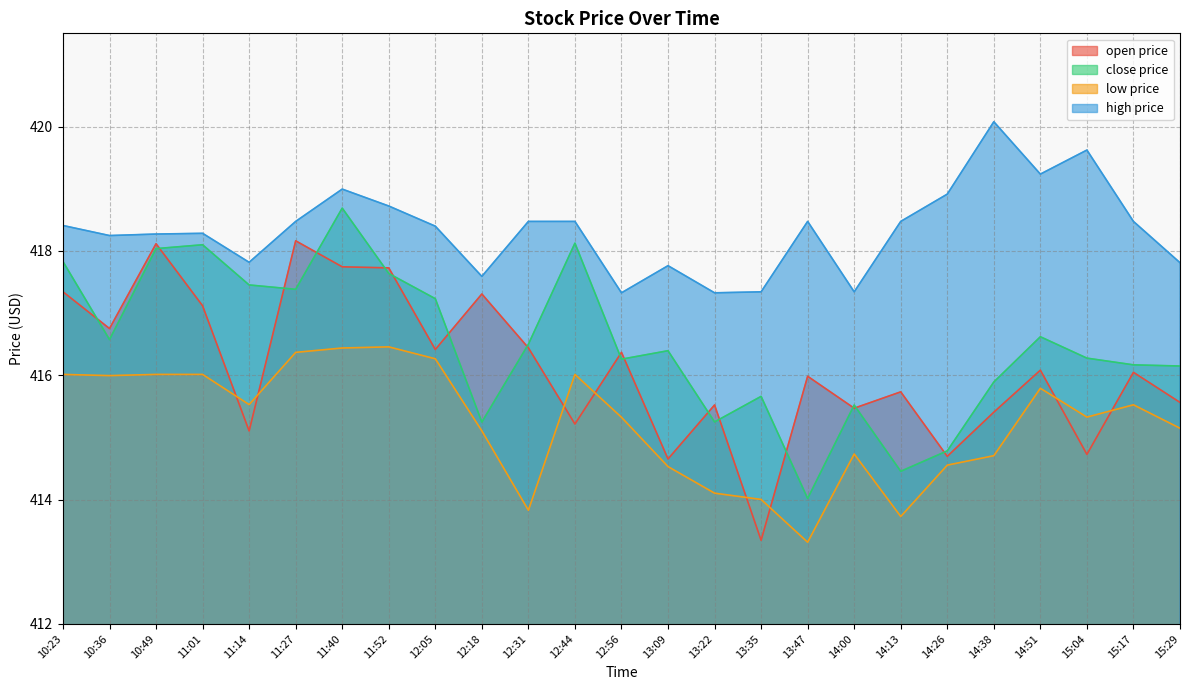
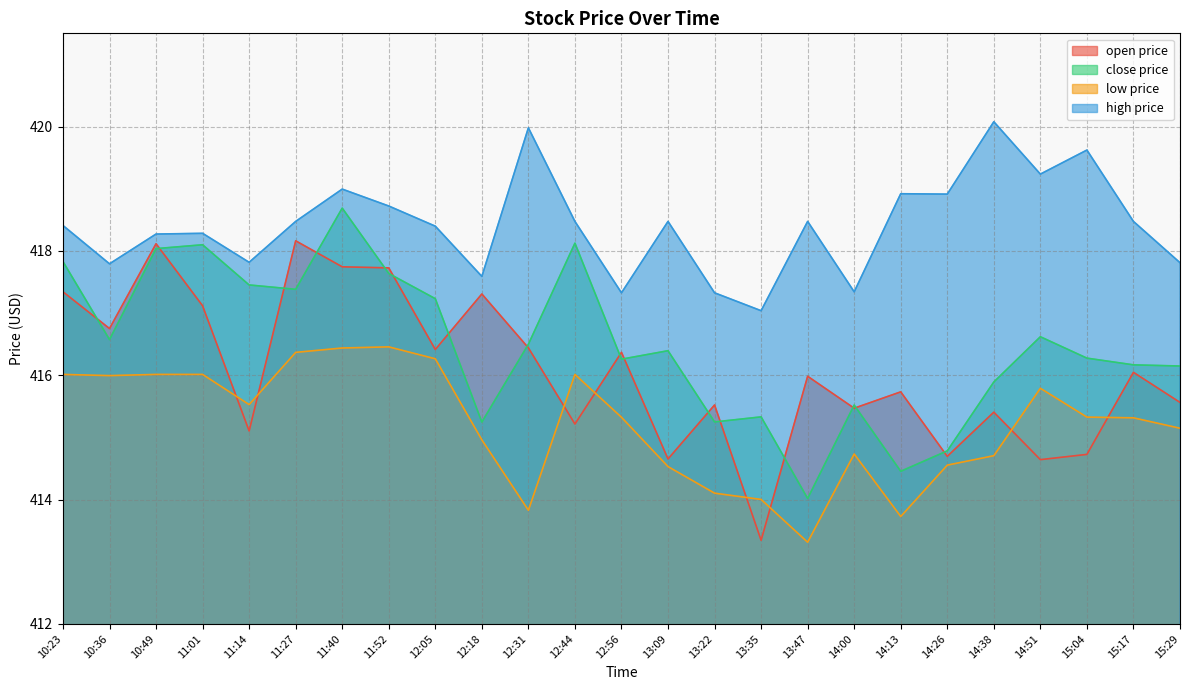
  {
    "open price": {
      "10:23": 417.3,
      "10:36": 416.8,
      "10:49": 418.1,
      "11:01": 417.1,
      "11:14": 415.1,
      "11:27": 418.2,
      "11:40": 417.7,
      "11:52": 417.7,
      "12:05": 416.4,
      "12:18": 417.3,
      "12:31": 416.4,
      "12:44": 415.2,
      "12:56": 416.4,
      "13:09": 414.7,
      "13:22": 415.5,
      "13:35": 413.3,
      "13:47": 416.0,
      "14:00": 415.5,
      "14:13": 415.7,
      "14:26": 414.7,
      "14:38": 415.4,
-     "14:51": 416.1,
+     "14:51": 414.6,
      "15:04": 414.7,
      "15:17": 416.0,
      "15:29": 415.6
    },
    "close price": {
      "10:23": 417.8,
      "10:36": 416.6,
      "10:49": 418.0,
      "11:01": 418.1,
      "11:14": 417.5,
      "11:27": 417.4,
      "11:40": 418.7,
      "11:52": 417.6,
      "12:05": 417.2,
      "12:18": 415.2,
      "12:31": 416.5,
      "12:44": 418.1,
      "12:56": 416.3,
      "13:09": 416.4,
      "13:22": 415.2,
-     "13:35": 415.7,
+     "13:35": 415.3,
      "13:47": 414.0,
      "14:00": 415.5,
      "14:13": 414.5,
      "14:26": 414.8,
      "14:38": 415.9,
      "14:51": 416.6,
      "15:04": 416.3,
      "15:17": 416.2,
      "15:29": 416.1
    },
    "low price": {
      "10:23": 416.0,
      "10:36": 416.0,
      "10:49": 416.0,
      "11:01": 416.0,
      "11:14": 415.5,
      "11:27": 416.4,
      "11:40": 416.4,
      "11:52": 416.5,
      "12:05": 416.3,
-     "12:18": 415.1,
+     "12:18": 415.0,
      "12:31": 413.8,
      "12:44": 416.0,
      "12:56": 415.3,
      "13:09": 414.5,
      "13:22": 414.1,
      "13:35": 414.0,
      "13:47": 413.3,
      "14:00": 414.7,
      "14:13": 413.7,
      "14:26": 414.6,
      "14:38": 414.7,
      "14:51": 415.8,
      "15:04": 415.3,
-     "15:17": 415.5,
+     "15:17": 415.3,
      "15:29": 415.1
    },
    "high price": {
      "10:23": 418.4,
-     "10:36": 418.2,
+     "10:36": 417.8,
      "10:49": 418.3,
      "11:01": 418.3,
      "11:14": 417.8,
      "11:27": 418.5,
      "11:40": 419.0,
      "11:52": 418.7,
      "12:05": 418.4,
      "12:18": 417.6,
-     "12:31": 418.5,
+     "12:31": 420.0,
      "12:44": 418.5,
      "12:56": 417.3,
-     "13:09": 417.8,
+     "13:09": 418.5,
      "13:22": 417.3,
-     "13:35": 417.3,
+     "13:35": 417.0,
      "13:47": 418.5,
      "14:00": 417.3,
-     "14:13": 418.5,
+     "14:13": 418.9,
      "14:26": 418.9,
      "14:38": 420.1,
      "14:51": 419.2,
      "15:04": 419.6,
      "15:17": 418.5,
      "15:29": 417.8
    }
  }
